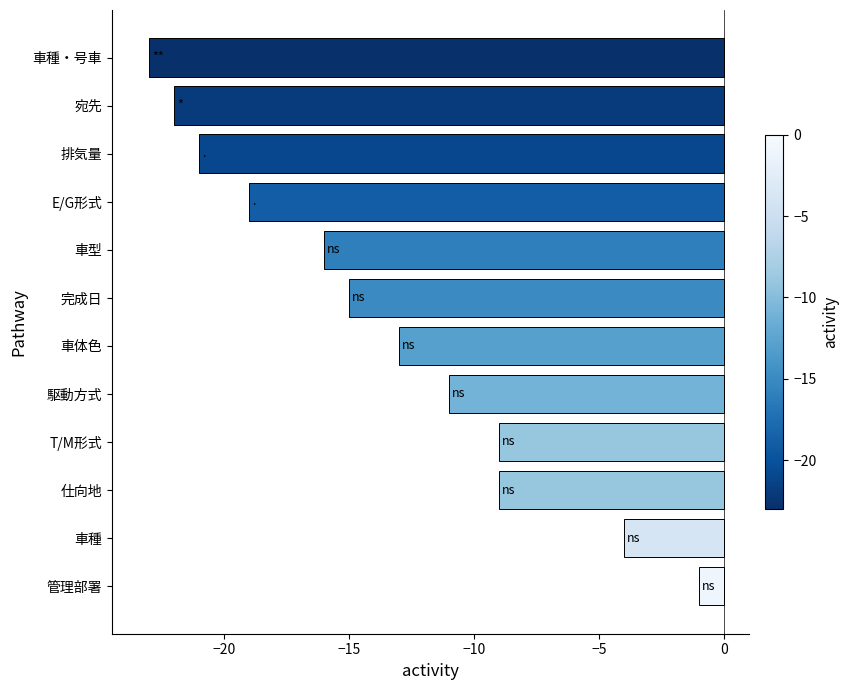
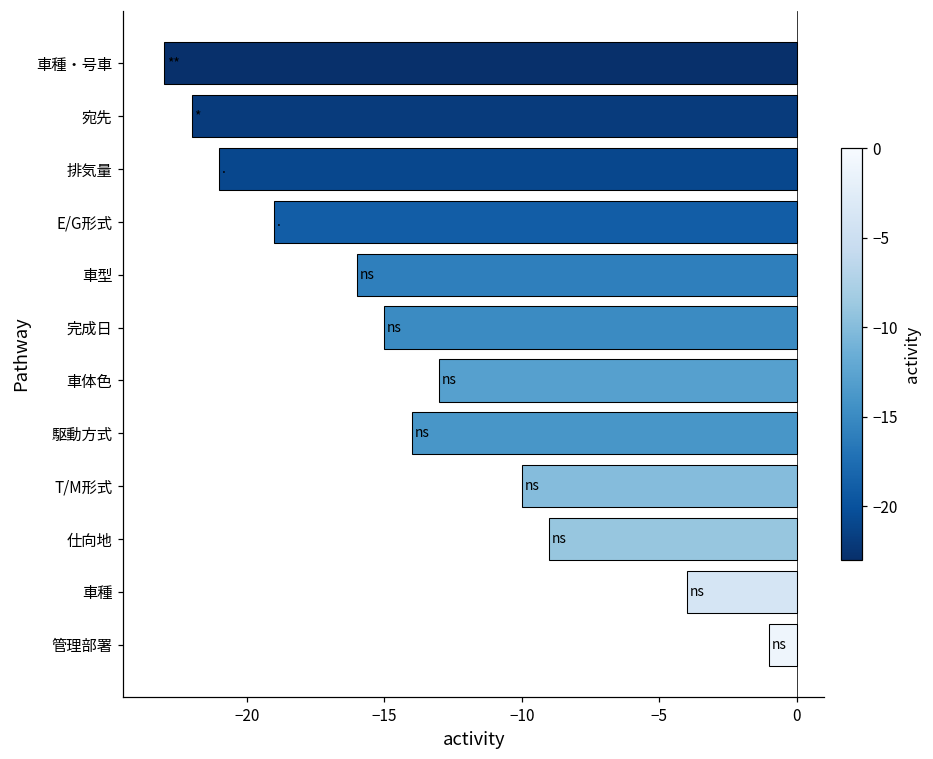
  {
    "車種・号車": -23.0,
    "宛先": -22.0,
    "排気量": -21.0,
    "E/G形式": -19.0,
    "車型": -16.0,
    "完成日": -15.0,
    "車体色": -13.0,
-   "駆動方式": -11.0,
-   "T/M形式": -9.0,
+   "駆動方式": -14.0,
+   "T/M形式": -10.0,
    "仕向地": -9.0,
    "車種": -4.0,
    "管理部署": -1.0
  }
